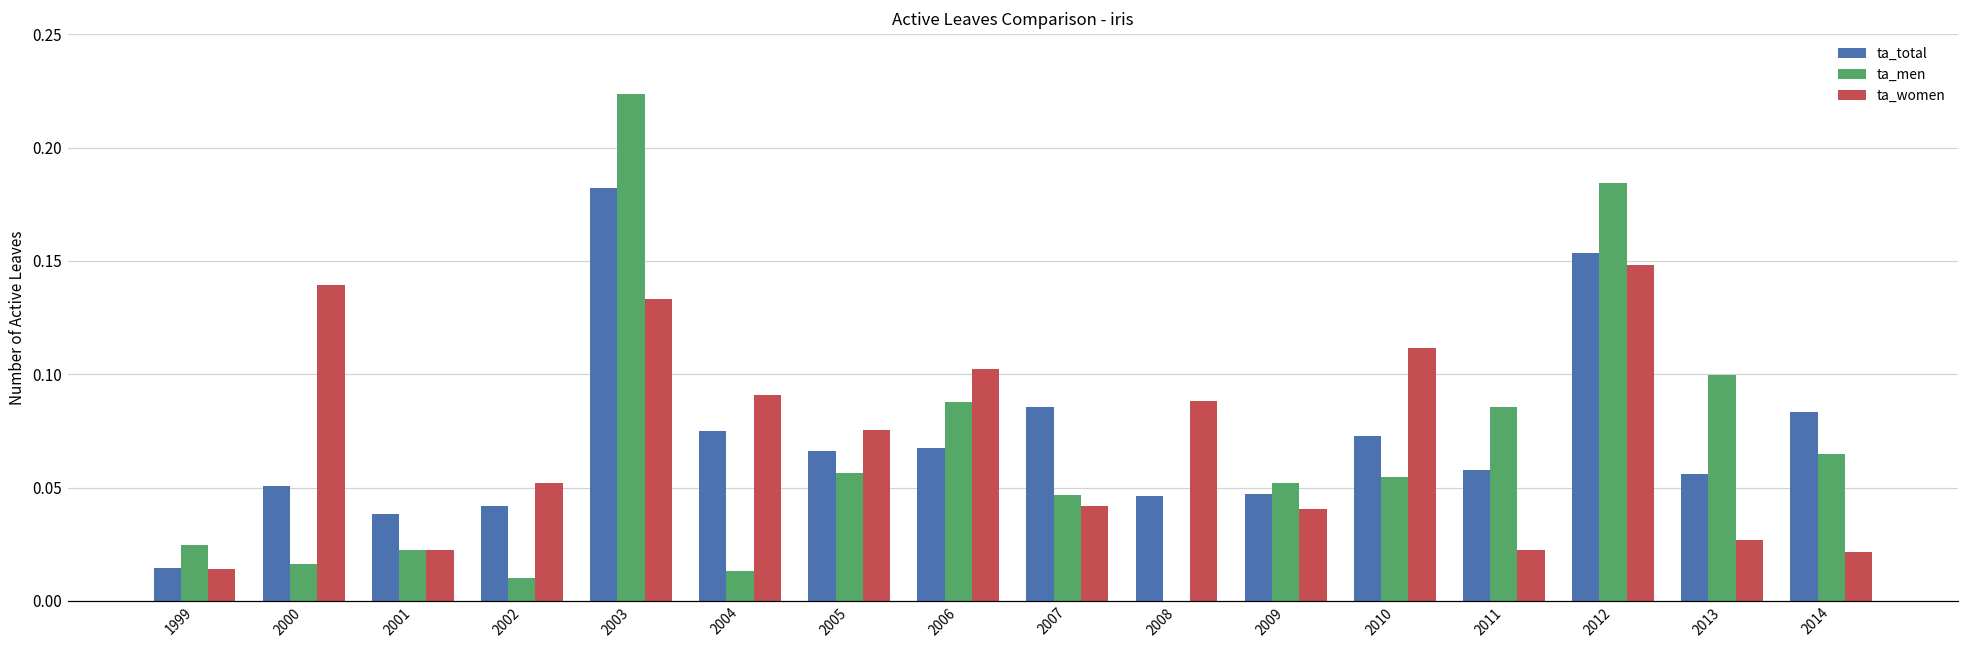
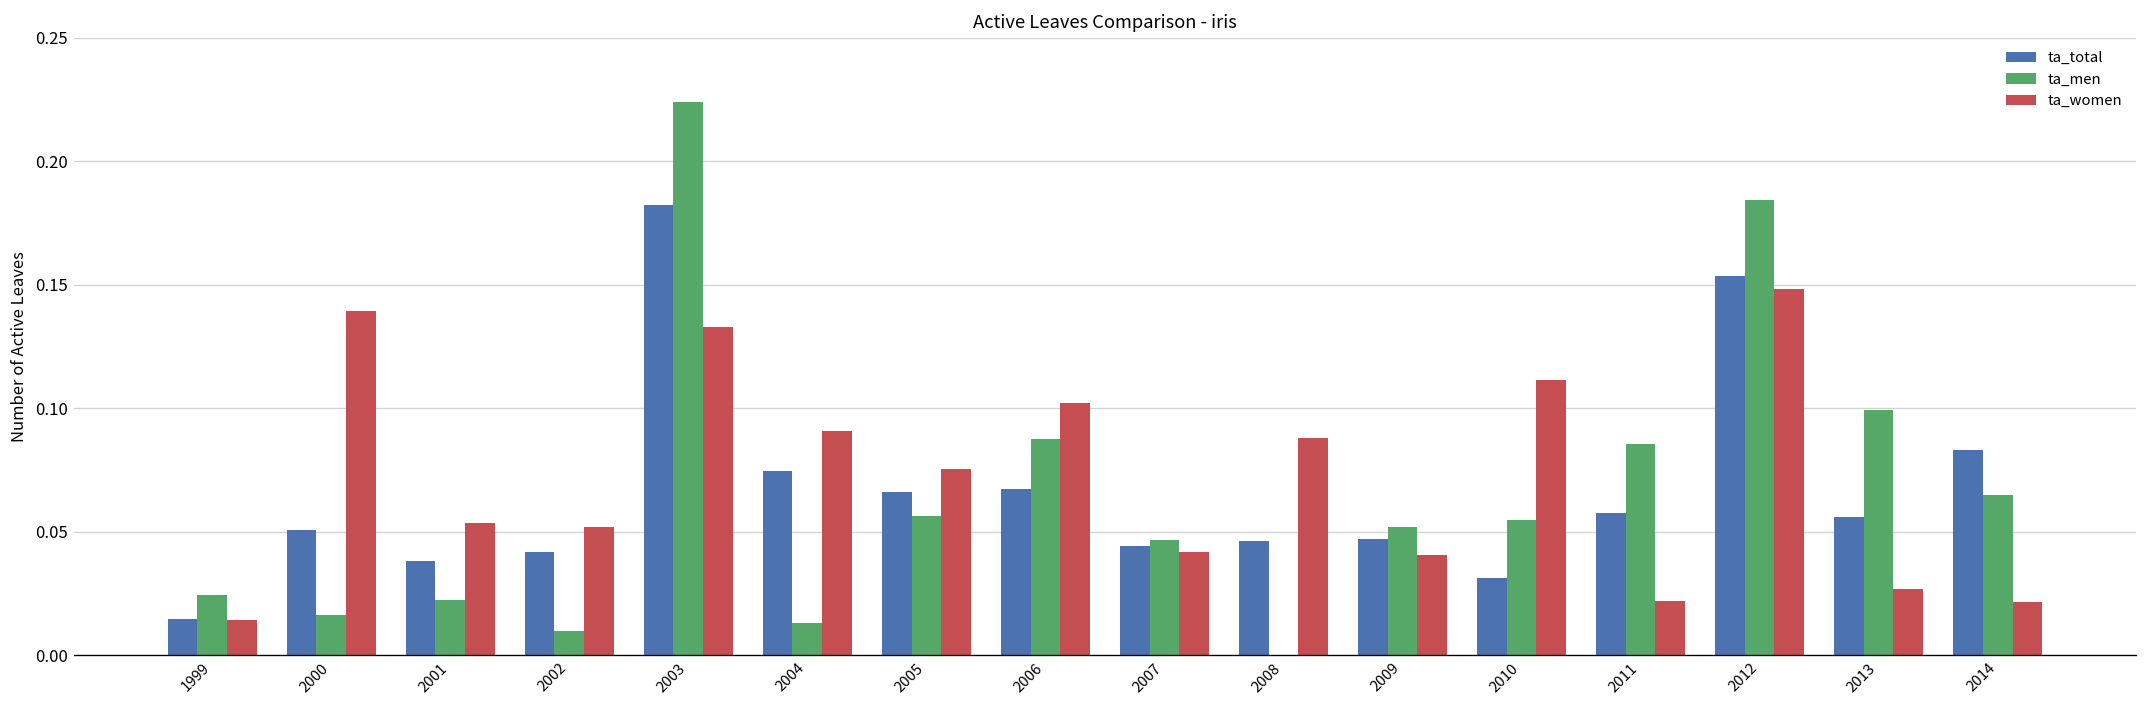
  {
    "ta_total": {
      "1999": 0.015,
      "2000": 0.051,
      "2001": 0.038,
      "2002": 0.042,
      "2003": 0.182,
      "2004": 0.075,
      "2005": 0.066,
      "2006": 0.067,
-     "2007": 0.086,
+     "2007": 0.044,
      "2008": 0.046,
      "2009": 0.047,
-     "2010": 0.073,
+     "2010": 0.031,
      "2011": 0.058,
      "2012": 0.153,
      "2013": 0.056,
      "2014": 0.083
    },
    "ta_men": {
      "1999": 0.025,
      "2000": 0.016,
      "2001": 0.022,
      "2002": 0.010,
      "2003": 0.224,
      "2004": 0.013,
      "2005": 0.056,
      "2006": 0.088,
      "2007": 0.047,
      "2008": 0.000,
      "2009": 0.052,
      "2010": 0.055,
      "2011": 0.085,
      "2012": 0.184,
      "2013": 0.099,
      "2014": 0.065
    },
    "ta_women": {
      "1999": 0.014,
      "2000": 0.139,
-     "2001": 0.023,
+     "2001": 0.054,
      "2002": 0.052,
      "2003": 0.133,
      "2004": 0.091,
      "2005": 0.076,
      "2006": 0.102,
      "2007": 0.042,
      "2008": 0.088,
      "2009": 0.041,
      "2010": 0.112,
      "2011": 0.022,
      "2012": 0.148,
      "2013": 0.027,
      "2014": 0.022
    }
  }
